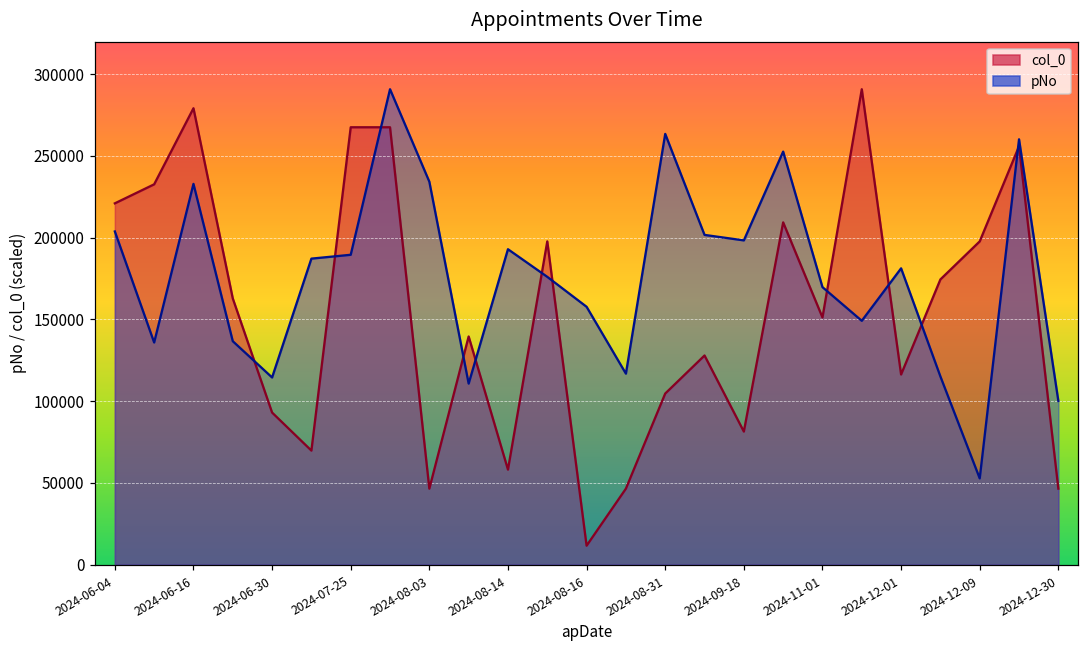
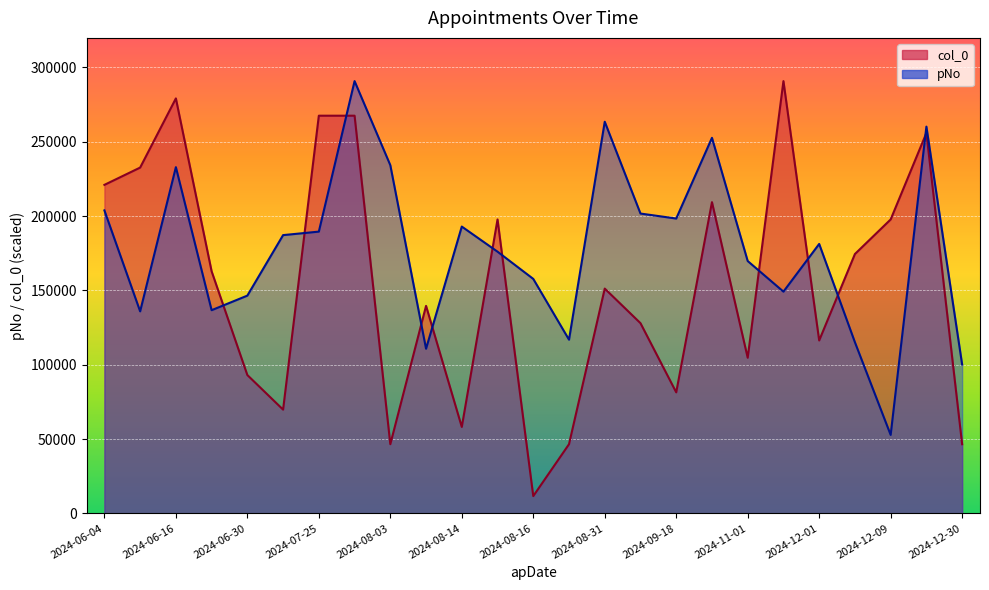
  {
    "col_0": {
      "2024-06-04": 221000,
      "2024-06-16": 279000,
      "2024-06-30": 93000,
      "2024-07-25": 267000,
      "2024-08-03": 47000,
      "2024-08-16": 12000,
-     "2024-08-31": 105000,
+     "2024-08-31": 151000,
      "2024-09-18": 81000,
-     "2024-11-01": 151000,
+     "2024-11-01": 105000,
      "2024-12-01": 116000,
      "2024-12-09": 198000,
      "2024-12-30": 47000
    },
    "pNo": {
      "2024-06-04": 204000,
      "2024-06-16": 233000,
-     "2024-06-30": 114000,
+     "2024-06-30": 146000,
      "2024-07-25": 189000,
      "2024-08-03": 234000,
      "2024-08-16": 158000,
      "2024-08-31": 263000,
      "2024-09-18": 198000,
      "2024-11-01": 170000,
      "2024-12-01": 181000,
      "2024-12-09": 53000,
      "2024-12-30": 100000
    }
  }
